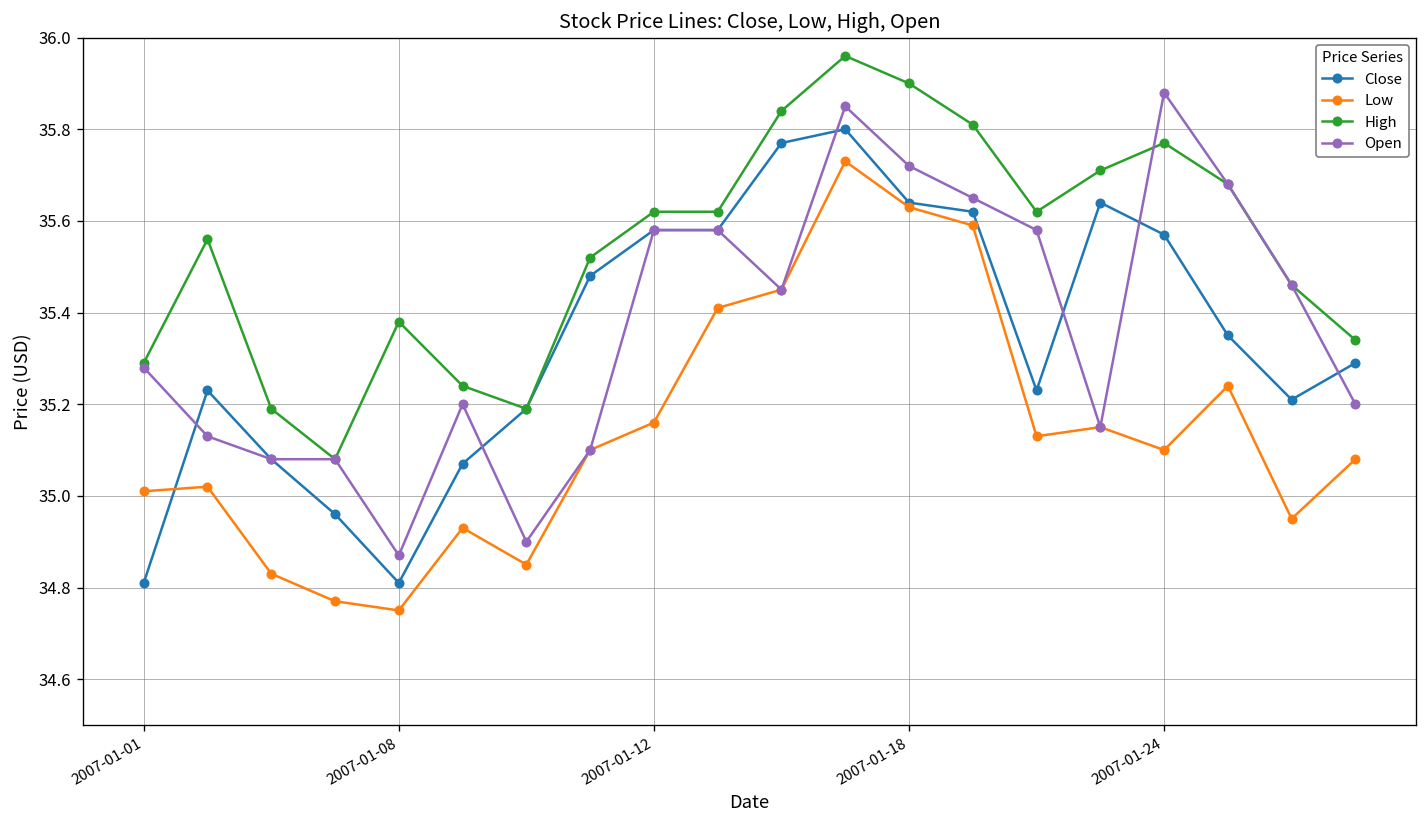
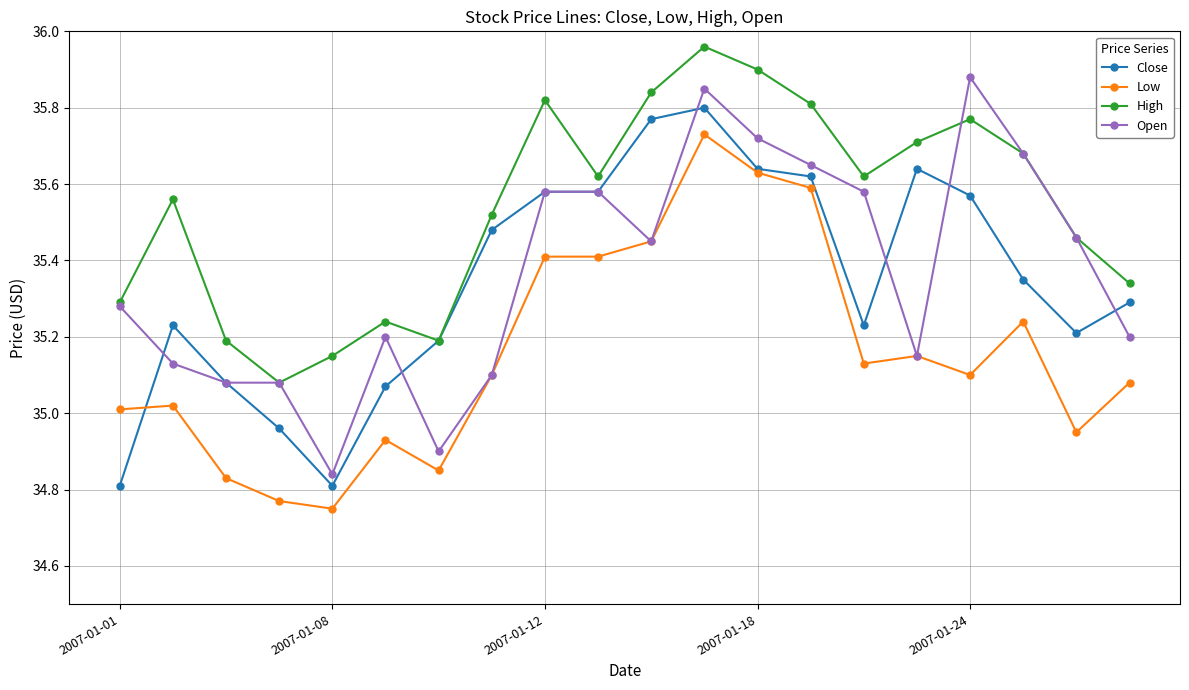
  {
    "Close": {
      "2007-01-01": 34.81,
      "2007-01-08": 34.81,
      "2007-01-18": 35.64,
      "2007-01-24": 35.57
    },
    "Low": {
      "2007-01-01": 35.01,
      "2007-01-08": 34.75,
-     "2007-01-12": 35.16,
+     "2007-01-12": 35.41,
      "2007-01-18": 35.63,
      "2007-01-24": 35.10
    },
    "High": {
      "2007-01-01": 35.29,
-     "2007-01-08": 35.38,
-     "2007-01-12": 35.62,
+     "2007-01-08": 35.15,
+     "2007-01-12": 35.82,
      "2007-01-18": 35.90,
      "2007-01-24": 35.77
    },
    "Open": {
      "2007-01-01": 35.28,
-     "2007-01-08": 34.87,
+     "2007-01-08": 34.84,
      "2007-01-18": 35.72,
      "2007-01-24": 35.88
    }
  }
